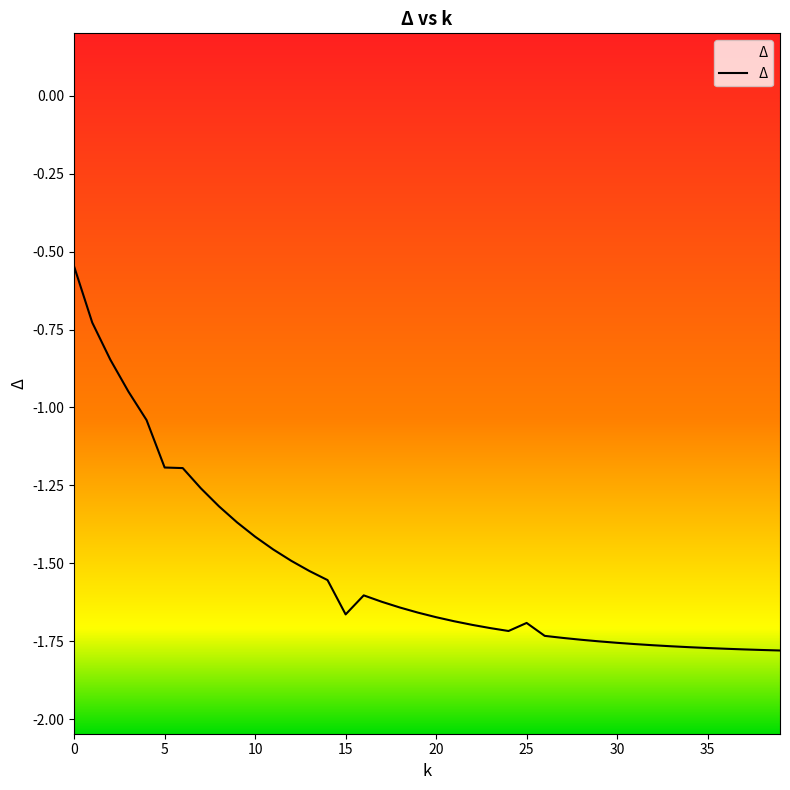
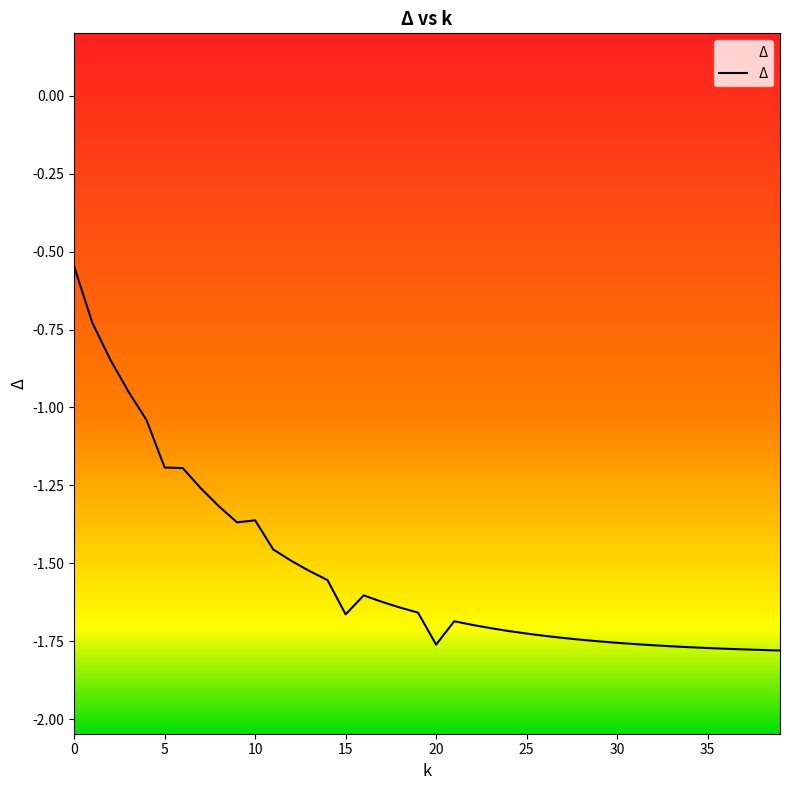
  {
    "0": -0.55,
    "5": -1.19,
-   "10": -1.41,
+   "10": -1.36,
    "15": -1.66,
-   "20": -1.67,
-   "25": -1.69,
+   "20": -1.76,
+   "25": -1.73,
    "30": -1.75,
    "35": -1.77
  }
